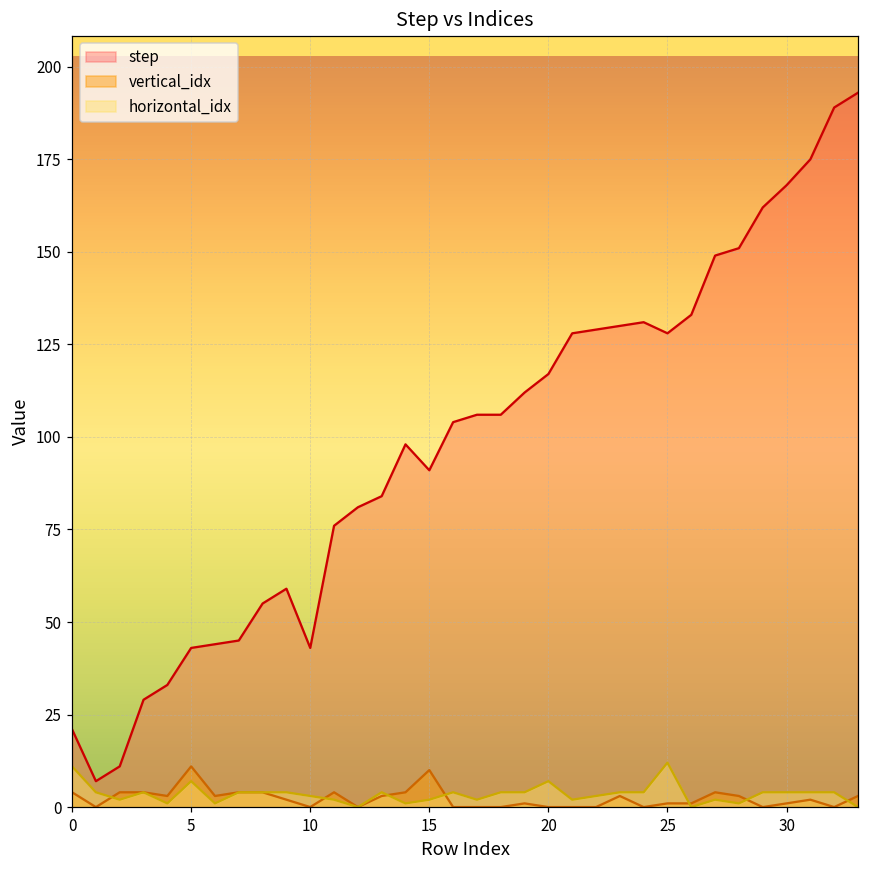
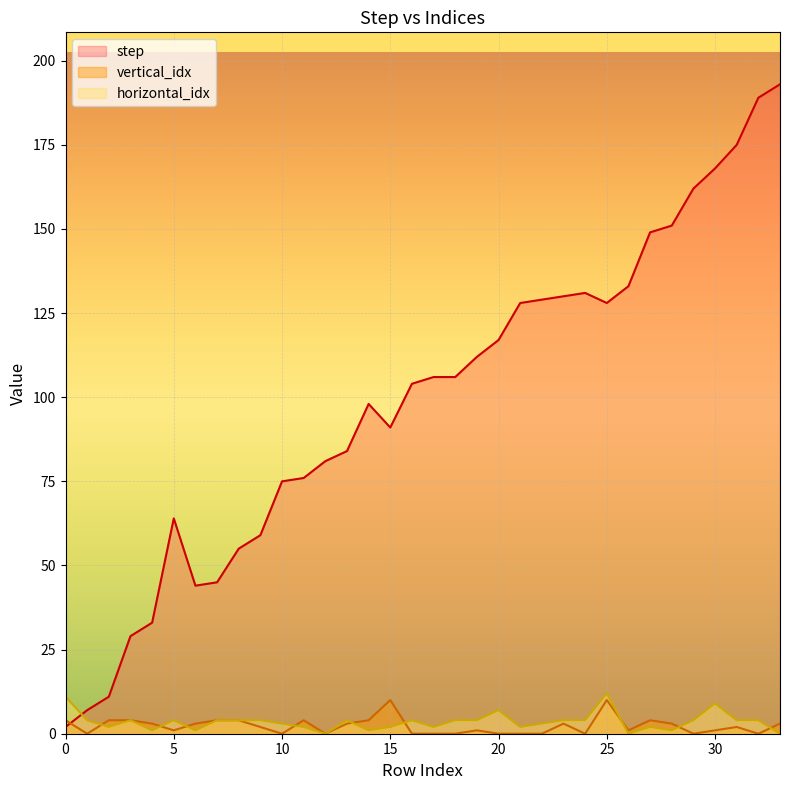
  {
    "step": {
-     "0": 21,
-     "5": 43,
-     "10": 43,
+     "0": 2,
+     "5": 64,
+     "10": 75,
      "15": 91,
      "20": 117,
      "25": 128,
      "30": 168
    },
    "vertical_idx": {
      "0": 4,
-     "5": 11,
+     "5": 1,
      "10": 0,
      "15": 10,
      "20": 0,
-     "25": 1,
+     "25": 10,
      "30": 1
    },
    "horizontal_idx": {
      "0": 11,
-     "5": 7,
+     "5": 4,
      "10": 3,
      "15": 2,
      "20": 7,
      "25": 12,
-     "30": 4
+     "30": 9
    }
  }
